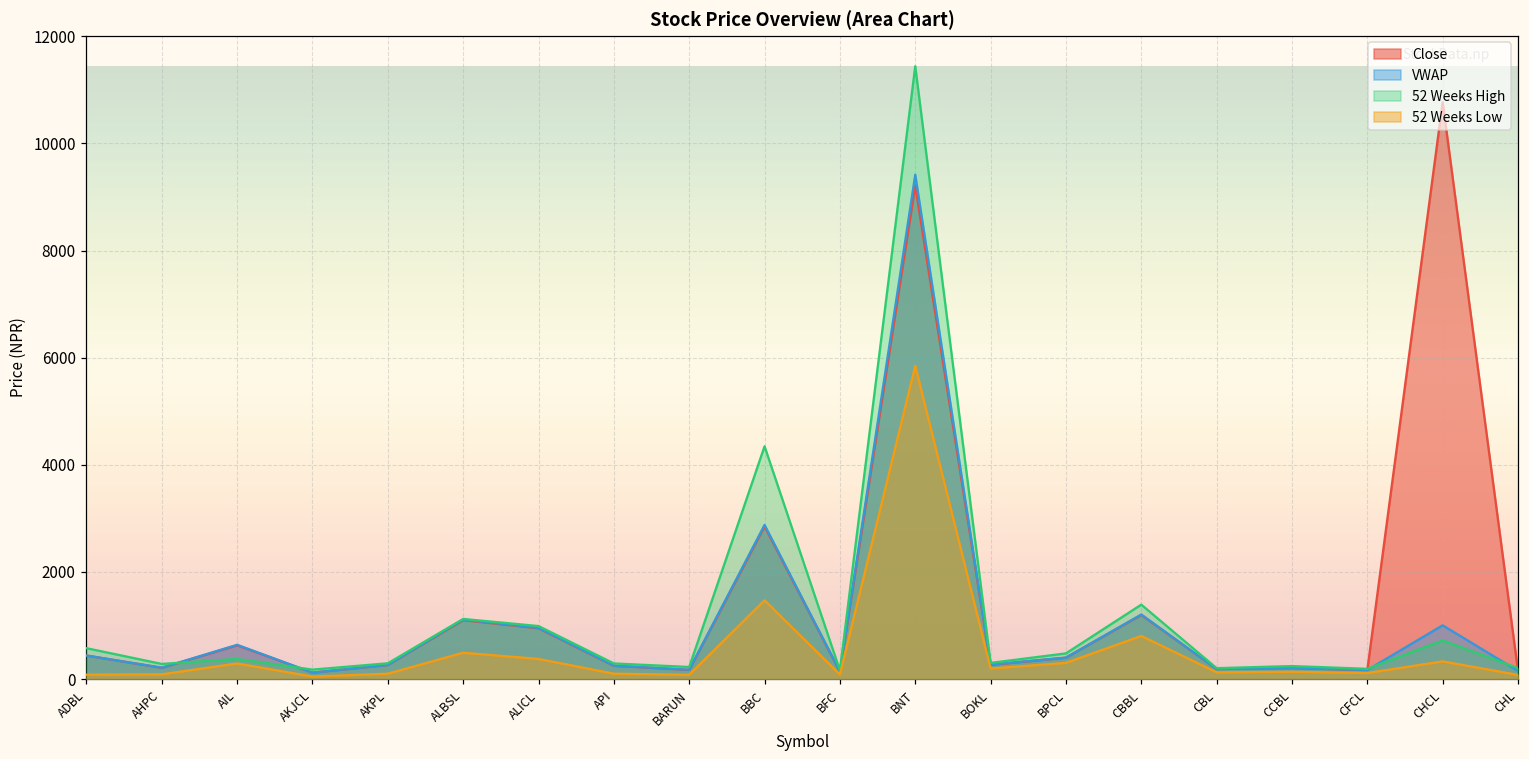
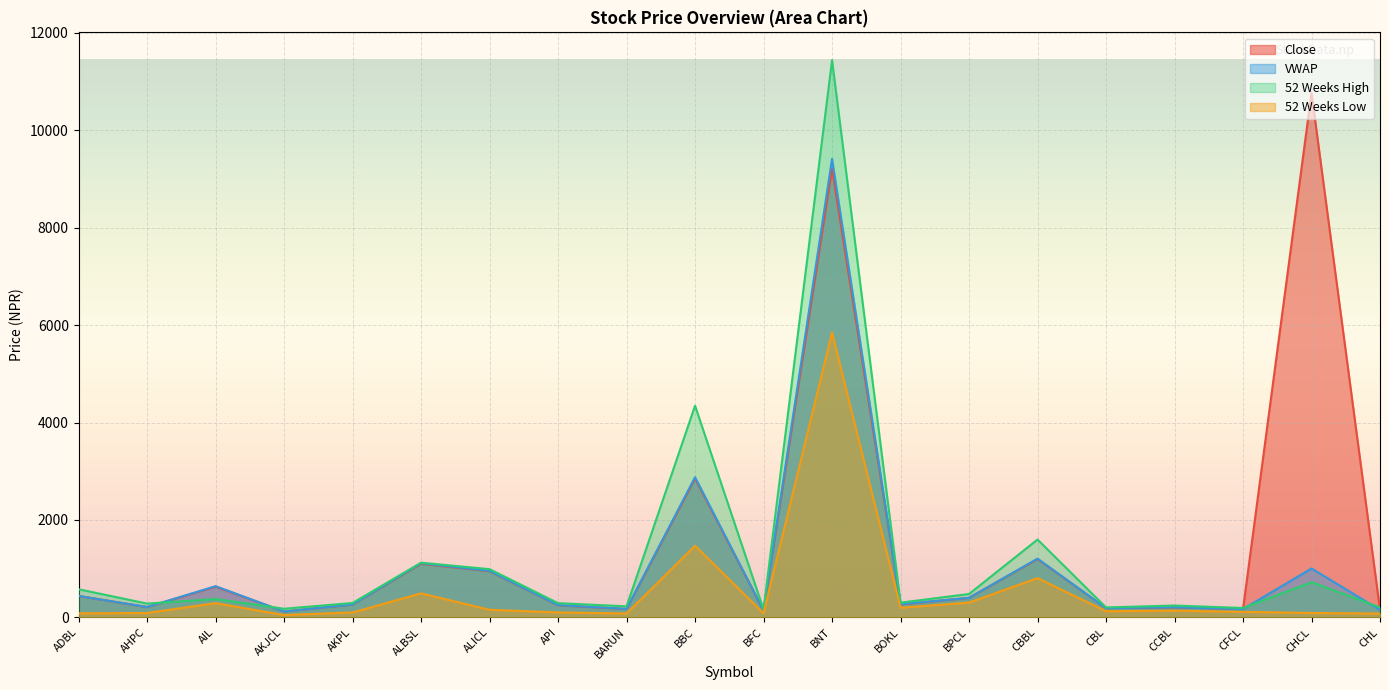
  {
    "Close": {
      "BNT": 9200
    },
    "VWAP": {
      "BNT": 9400,
      "CHCL": 1000
    },
    "52 Weeks High": {
      "ADBL": 600,
      "AHPC": 300,
      "AIL": 400,
      "AKJCL": 200,
      "BBC": 4300,
      "BNT": 11400,
      "BPCL": 500,
-     "CBBL": 1400,
+     "CBBL": 1600,
      "CHCL": 700
    },
    "52 Weeks Low": {
      "ADBL": 100,
      "AHPC": 100,
      "AIL": 300,
      "AKJCL": 0,
      "AKPL": 100,
      "ALBSL": 500,
-     "ALICL": 400,
+     "ALICL": 200,
      "API": 100,
      "BARUN": 100,
      "BBC": 1500,
      "BFC": 100,
      "BNT": 5800,
      "BOKL": 200,
      "BPCL": 300,
      "CBBL": 800,
      "CBL": 100,
      "CCBL": 100,
      "CFCL": 100,
-     "CHCL": 300,
+     "CHCL": 100,
      "CHL": 100
    }
  }
